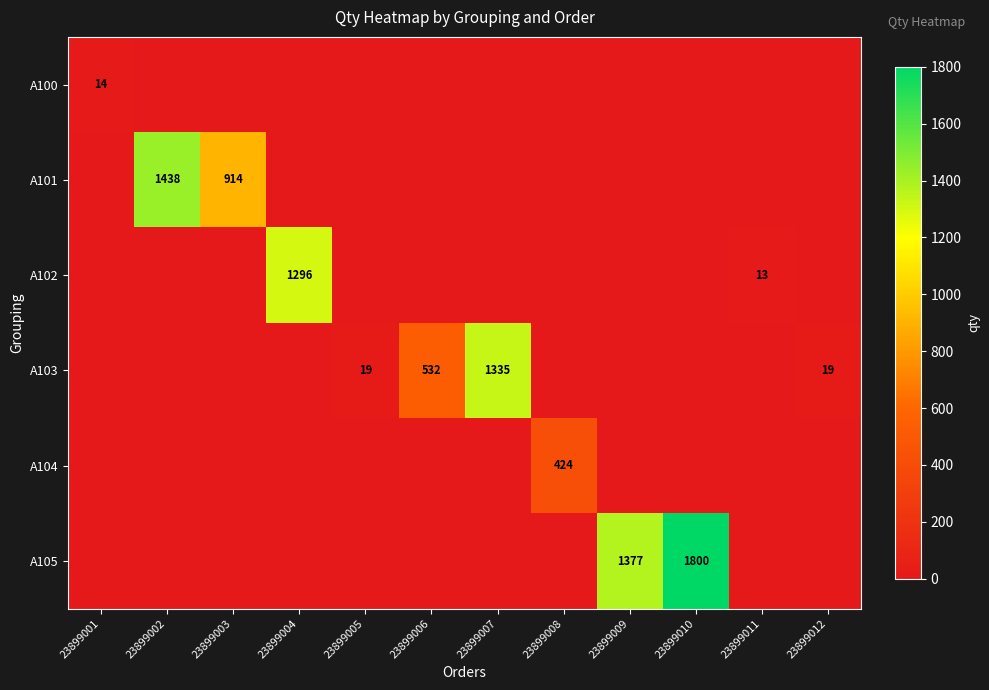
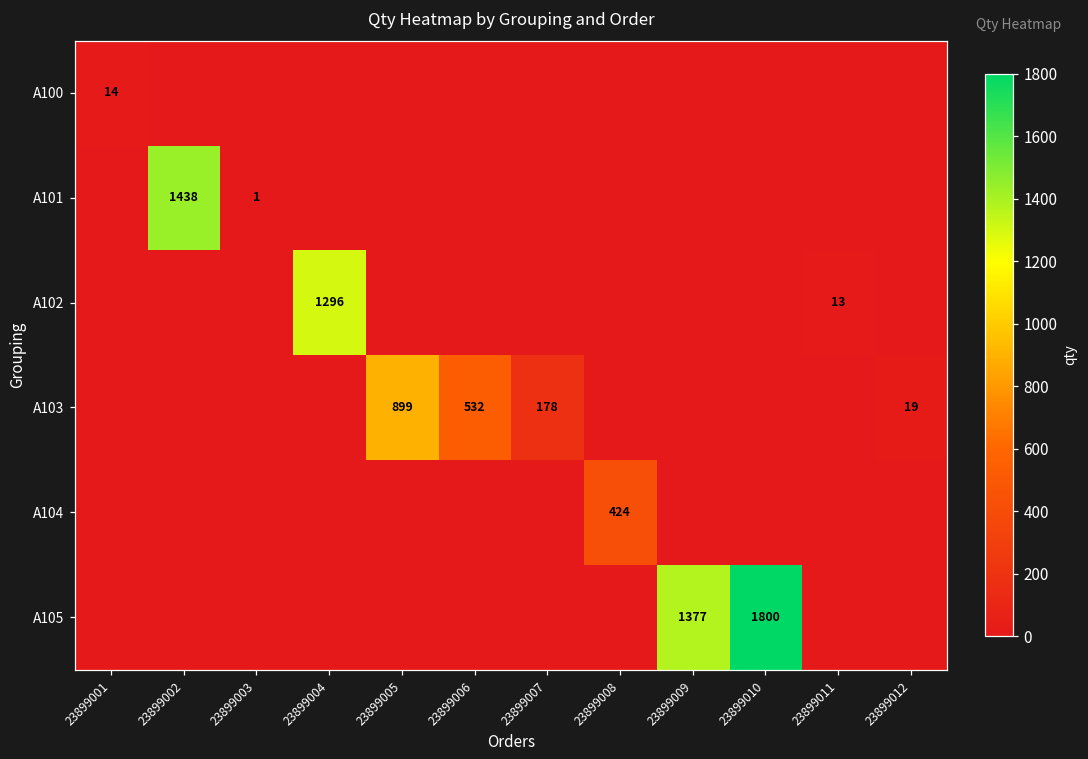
  {
    "A100": {
      "23899001": 14
    },
    "A101": {
      "23899002": 1438,
-     "23899003": 914
+     "23899003": 1
    },
    "A102": {
      "23899004": 1296,
      "23899011": 13
    },
    "A103": {
-     "23899005": 19,
+     "23899005": 899,
      "23899006": 532,
-     "23899007": 1335,
+     "23899007": 178,
      "23899012": 19
    },
    "A104": {
      "23899008": 424
    },
    "A105": {
      "23899009": 1377,
      "23899010": 1800
    }
  }
